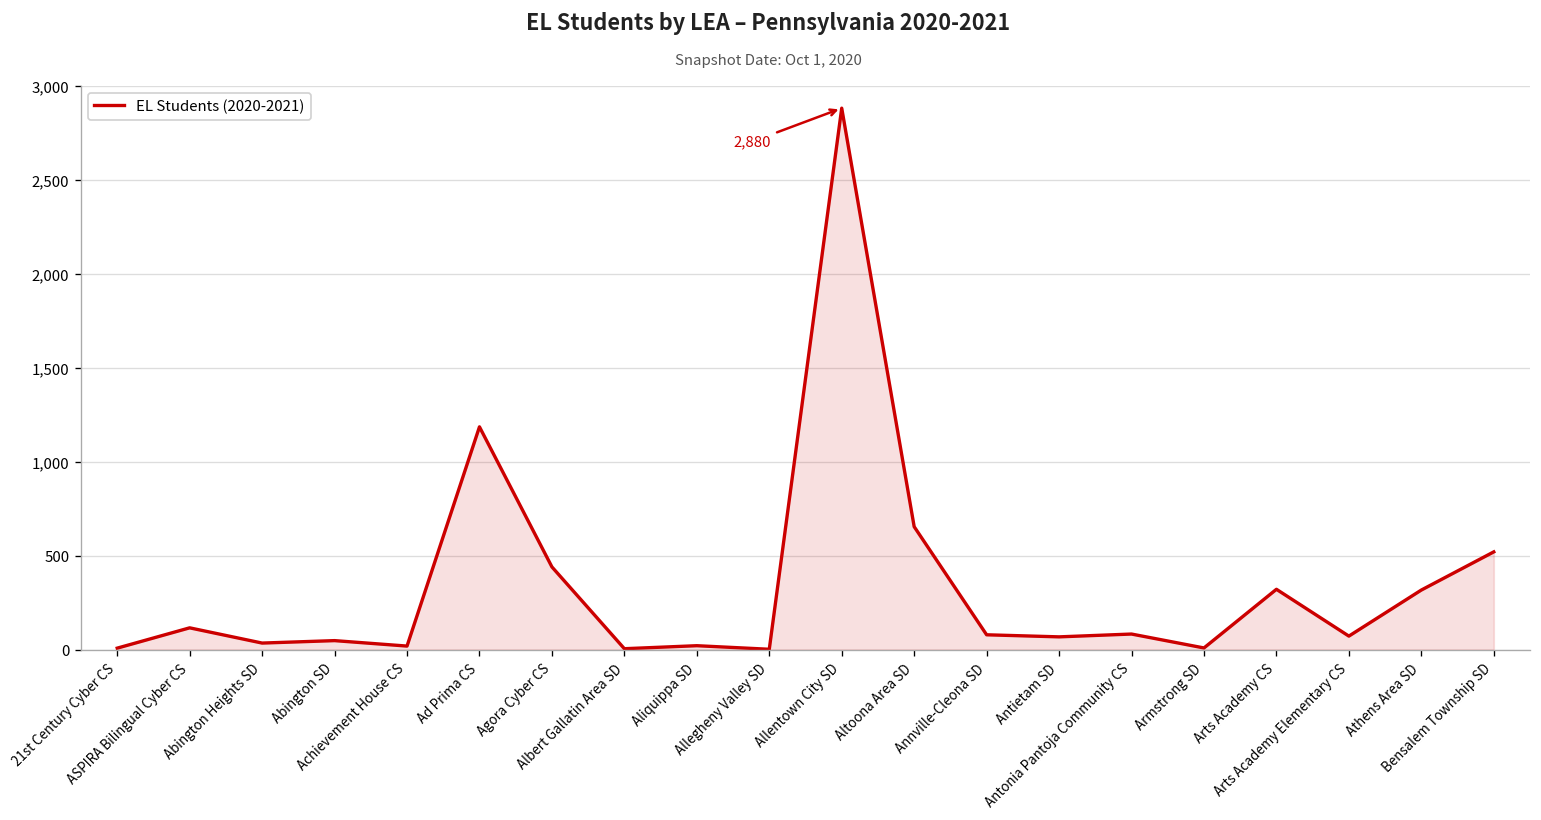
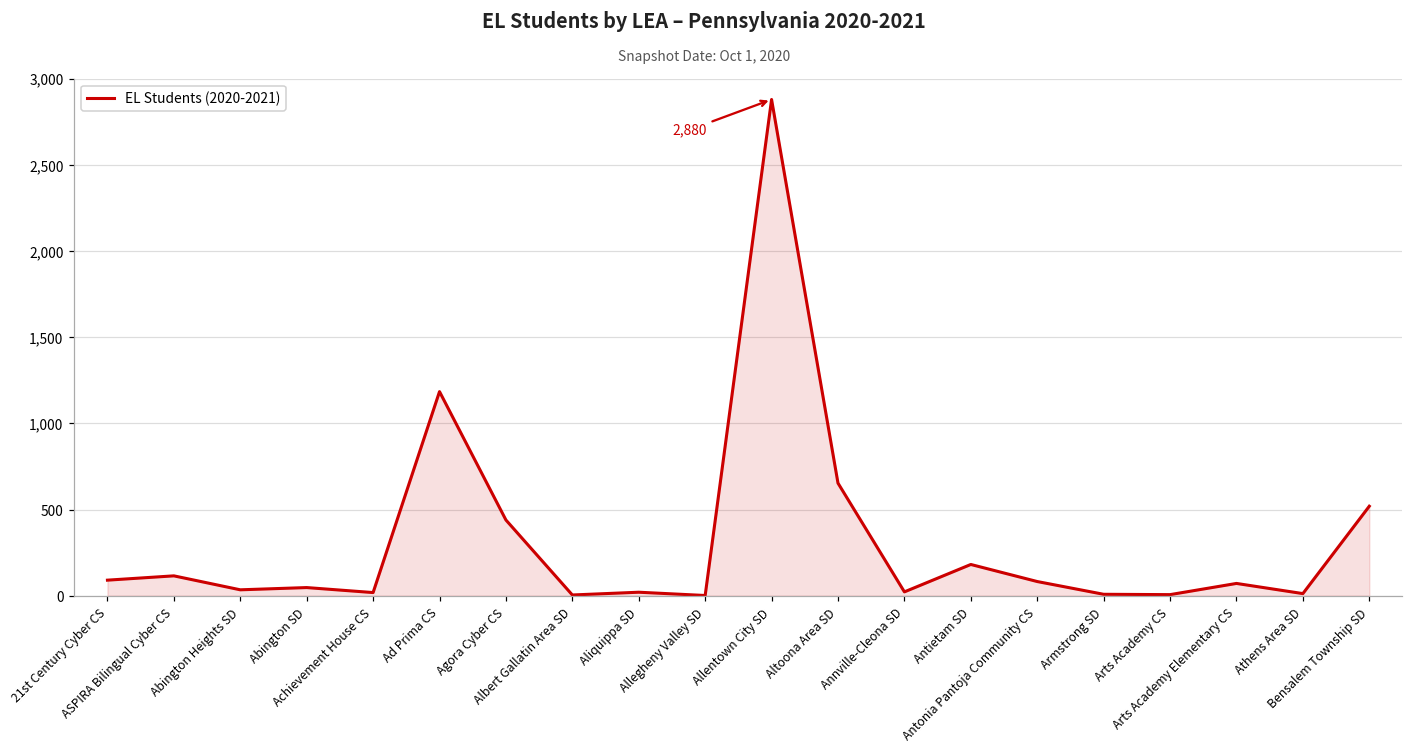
  {
-   "21st Century Cyber CS": "10",
+   "21st Century Cyber CS": "90",
    "ASPIRA Bilingual Cyber CS": "120",
    "Abington Heights SD": "40",
    "Abington SD": "50",
    "Achievement House CS": "20",
    "Ad Prima CS": "1,190",
    "Agora Cyber CS": "440",
    "Albert Gallatin Area SD": "10",
    "Aliquippa SD": "20",
    "Allegheny Valley SD": "0",
    "Altoona Area SD": "650",
-   "Annville-Cleona SD": "80",
-   "Antietam SD": "70",
+   "Annville-Cleona SD": "20",
+   "Antietam SD": "180",
    "Antonia Pantoja Community CS": "80",
    "Armstrong SD": "10",
-   "Arts Academy CS": "320",
+   "Arts Academy CS": "10",
    "Arts Academy Elementary CS": "70",
-   "Athens Area SD": "320",
+   "Athens Area SD": "10",
    "Bensalem Township SD": "520"
  }
